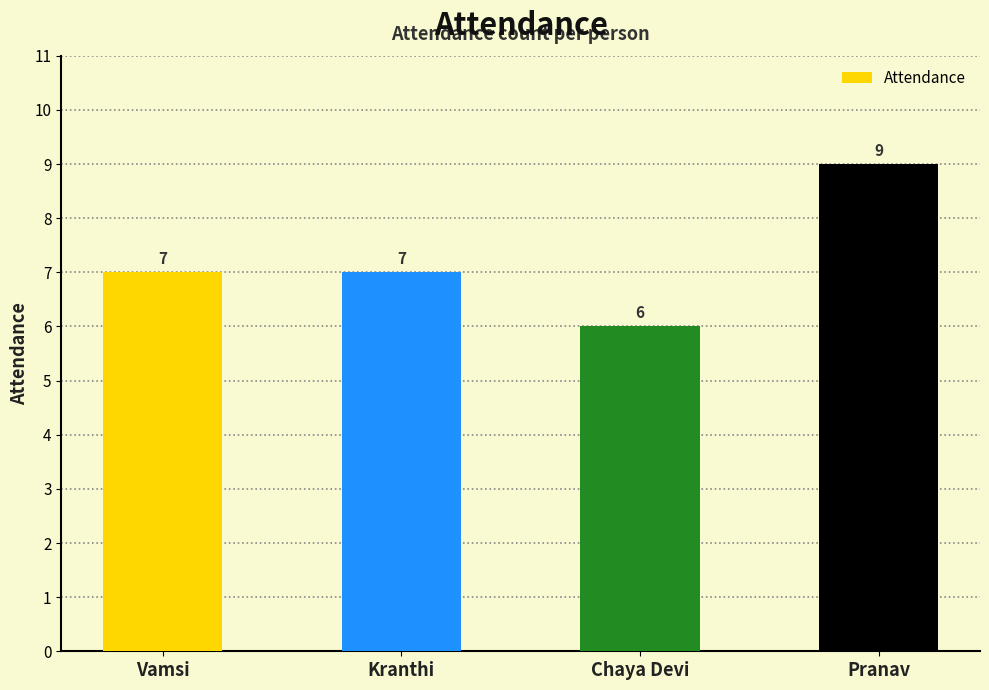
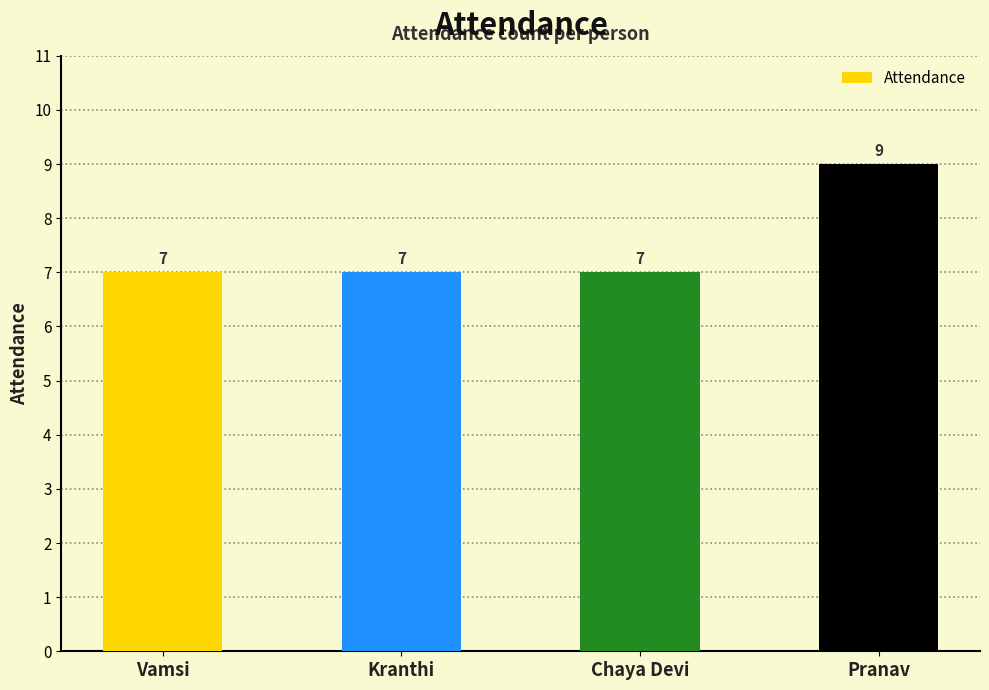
  {
    "Vamsi": 7,
    "Kranthi": 7,
-   "Chaya Devi": 6,
+   "Chaya Devi": 7,
    "Pranav": 9
  }
